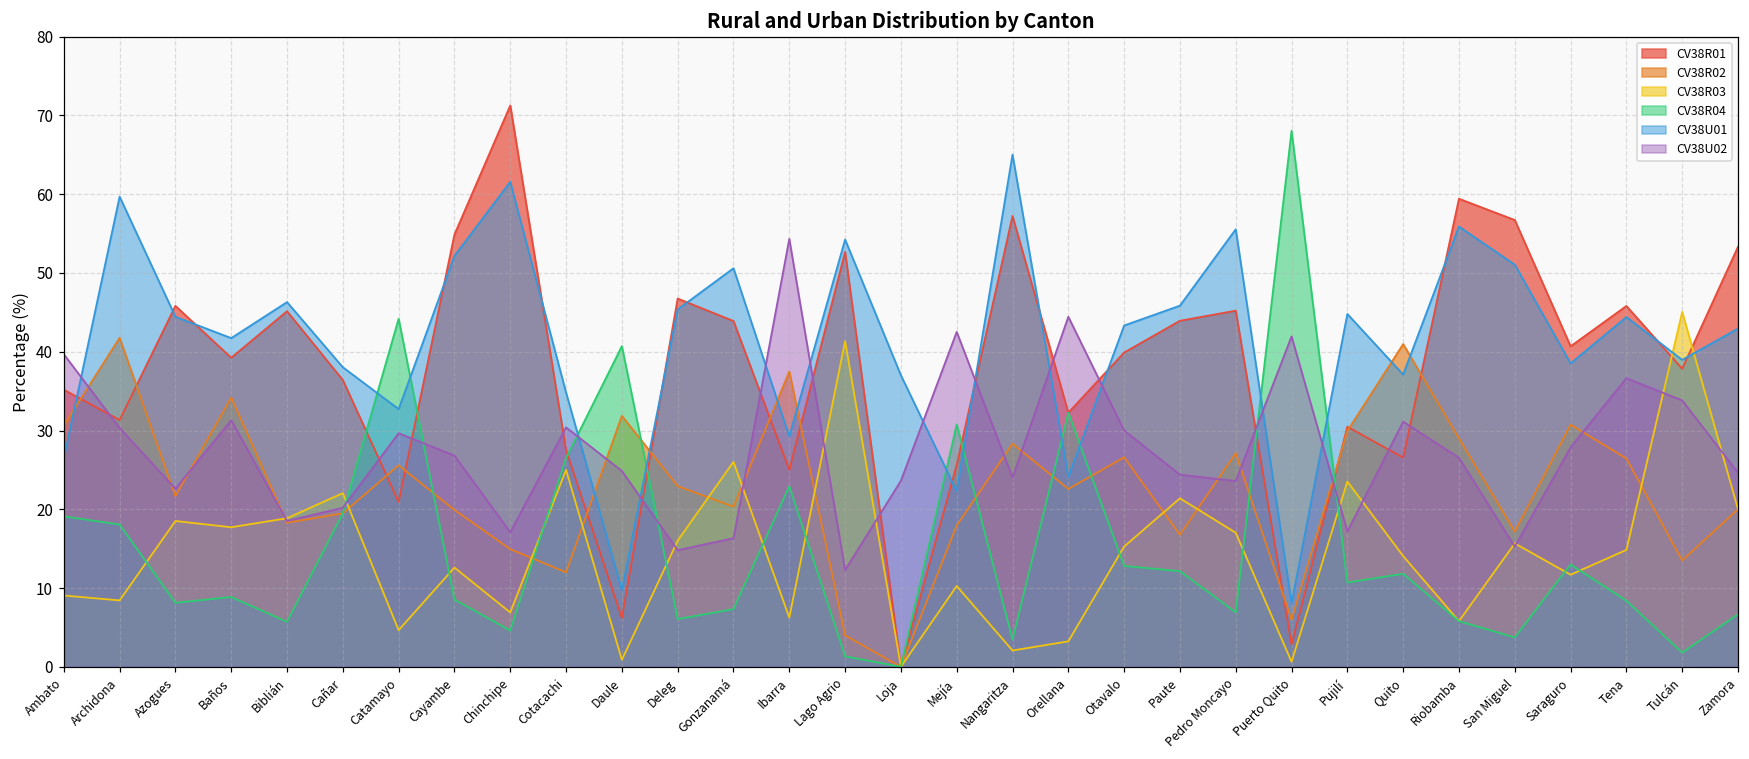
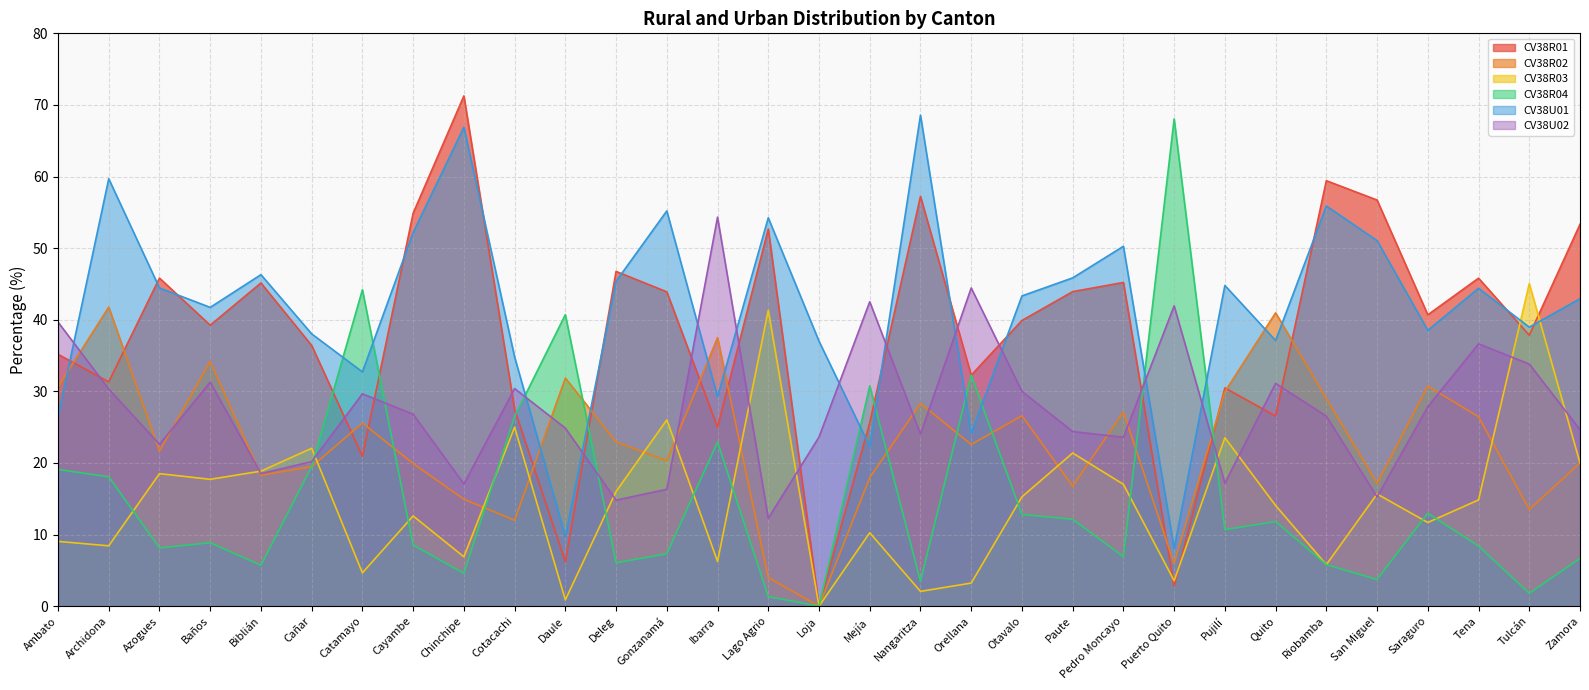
  {
    "CV38R03": {
      "Ambato": 9,
      "Archidona": 8,
      "Azogues": 19,
      "Baños": 18,
      "Cañar": 22,
      "Catamayo": 5,
      "Cayambe": 13,
      "Chinchipe": 7,
      "Cotacachi": 25,
      "Daule": 1,
      "Deleg": 16,
      "Gonzanamá": 26,
      "Ibarra": 6,
      "Lago Agrio": 41,
      "Mejía": 10,
      "Nangaritza": 2,
      "Orellana": 3,
      "Otavalo": 15,
      "Paute": 21,
      "Pedro Moncayo": 17,
-     "Puerto Quito": 1,
+     "Puerto Quito": 4,
      "Pujilí": 24,
      "Quito": 14,
      "San Miguel": 16,
      "Saraguro": 12,
      "Tena": 15,
      "Tulcán": 45
    },
    "CV38R04": {
      "Ambato": 19,
      "Archidona": 18,
      "Azogues": 8,
      "Baños": 9,
      "Biblián": 6,
      "Catamayo": 44,
      "Cayambe": 9,
      "Chinchipe": 5,
      "Cotacachi": 27,
      "Daule": 41,
      "Deleg": 6,
      "Gonzanamá": 7,
      "Ibarra": 23,
      "Lago Agrio": 1,
      "Mejía": 31,
      "Nangaritza": 3,
      "Otavalo": 13,
      "Paute": 12,
      "Pedro Moncayo": 7,
      "Puerto Quito": 68,
      "Pujilí": 11,
      "Quito": 12,
      "San Miguel": 4,
      "Saraguro": 13,
      "Tena": 8,
      "Tulcán": 2,
      "Zamora": 7
    },
    "CV38U01": {
      "Ambato": 26,
      "Archidona": 60,
      "Azogues": 44,
      "Baños": 42,
      "Biblián": 46,
      "Cañar": 38,
      "Catamayo": 33,
      "Cayambe": 52,
-     "Chinchipe": 62,
+     "Chinchipe": 67,
      "Cotacachi": 35,
      "Daule": 10,
      "Deleg": 45,
-     "Gonzanamá": 51,
+     "Gonzanamá": 55,
      "Ibarra": 29,
      "Lago Agrio": 54,
      "Loja": 37,
      "Mejía": 22,
-     "Nangaritza": 65,
+     "Nangaritza": 69,
      "Orellana": 24,
      "Otavalo": 43,
      "Paute": 46,
-     "Pedro Moncayo": 56,
+     "Pedro Moncayo": 50,
      "Puerto Quito": 8,
      "Pujilí": 45,
      "Quito": 37,
      "Riobamba": 56,
      "San Miguel": 51,
      "Saraguro": 39,
      "Tena": 44,
      "Tulcán": 39,
      "Zamora": 43
    },
    "CV38U02": {
      "Ambato": 40,
      "Archidona": 30,
      "Azogues": 23,
      "Baños": 31,
      "Cañar": 20,
      "Catamayo": 30,
      "Cayambe": 27,
      "Chinchipe": 17,
      "Cotacachi": 30,
      "Daule": 25,
      "Deleg": 15,
      "Gonzanamá": 16,
      "Ibarra": 54,
      "Lago Agrio": 12,
      "Loja": 24,
      "Mejía": 43,
      "Nangaritza": 24,
      "Orellana": 44,
      "Otavalo": 30,
      "Paute": 24,
      "Pedro Moncayo": 24,
      "Puerto Quito": 42,
      "Pujilí": 17,
      "Quito": 31,
      "Riobamba": 27,
      "San Miguel": 15,
      "Saraguro": 28,
      "Tena": 37,
      "Tulcán": 34,
      "Zamora": 25
    }
  }
